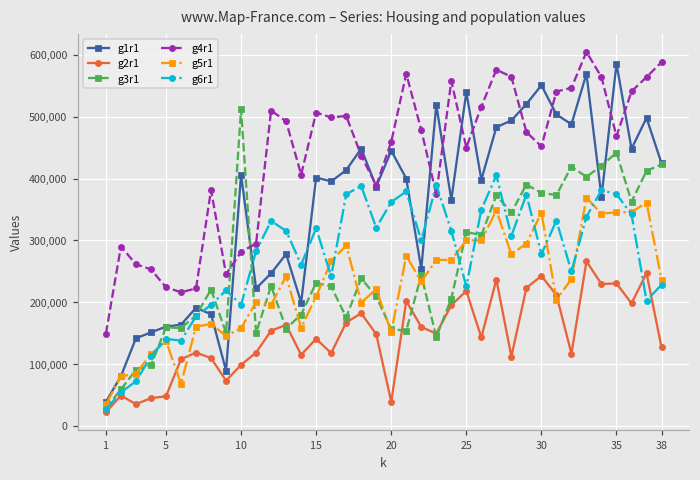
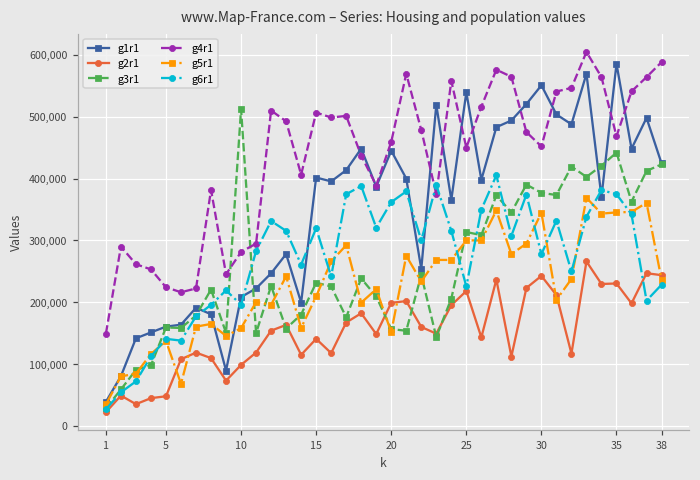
  {
    "g1r1": {
-     "10": "410,000",
+     "10": "210,000",
      "15": "400,000",
      "20": "440,000",
      "25": "540,000",
      "30": "550,000",
      "35": "590,000"
    },
    "g2r1": {
      "1": "20,000",
      "5": "50,000",
      "10": "100,000",
      "15": "140,000",
-     "20": "40,000",
+     "20": "200,000",
      "25": "220,000",
      "30": "240,000",
      "35": "230,000",
-     "38": "130,000"
+     "38": "240,000"
    },
    "g3r1": {
      "10": "510,000",
      "15": "230,000",
      "20": "160,000",
      "25": "310,000",
      "30": "380,000",
      "35": "440,000"
    },
    "g4r1": {
      "1": "150,000",
      "5": "220,000",
      "10": "280,000",
      "15": "510,000",
      "20": "460,000",
      "25": "450,000",
      "30": "450,000",
      "35": "470,000",
      "38": "590,000"
    },
    "g5r1": {
      "10": "160,000",
      "15": "210,000",
      "20": "150,000",
      "25": "300,000",
      "30": "340,000",
      "35": "350,000",
      "38": "240,000"
    },
    "g6r1": {
      "10": "200,000",
      "15": "320,000",
      "20": "360,000",
      "25": "230,000",
      "30": "280,000",
      "35": "370,000",
      "38": "230,000"
    }
  }
